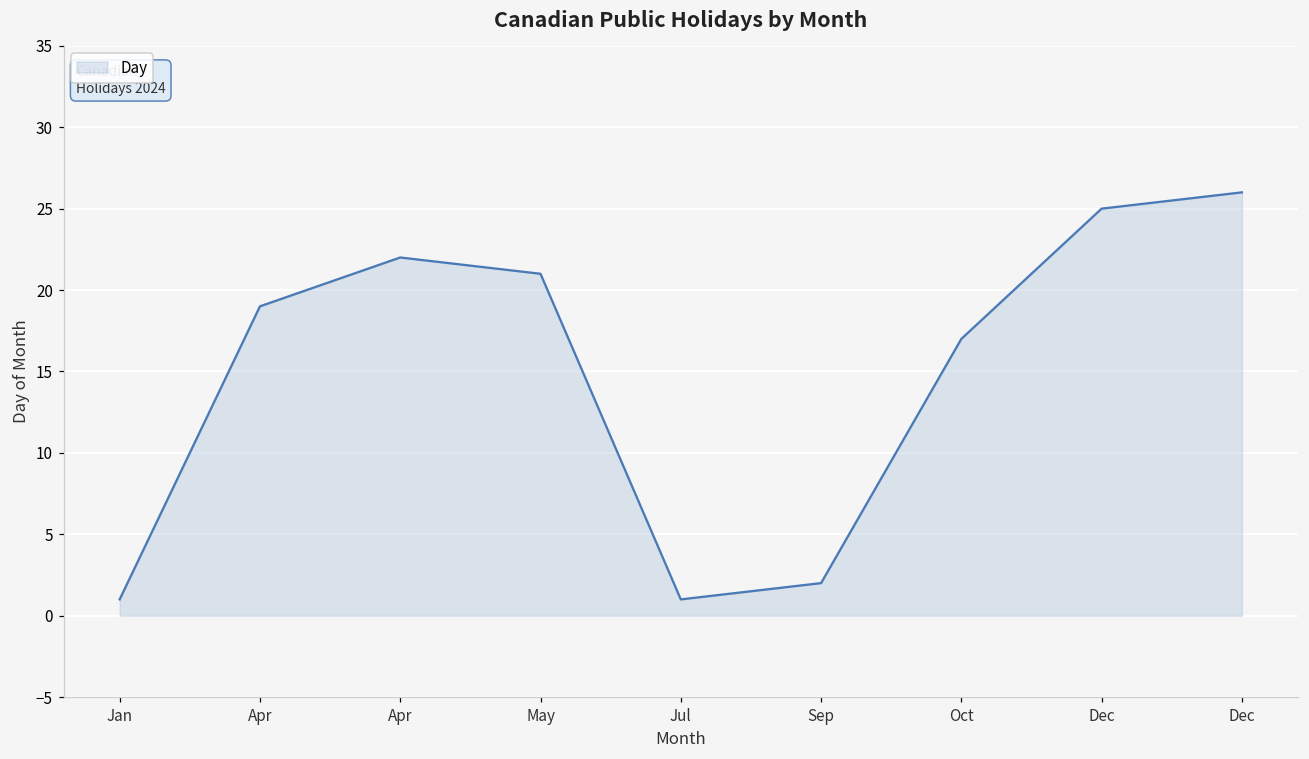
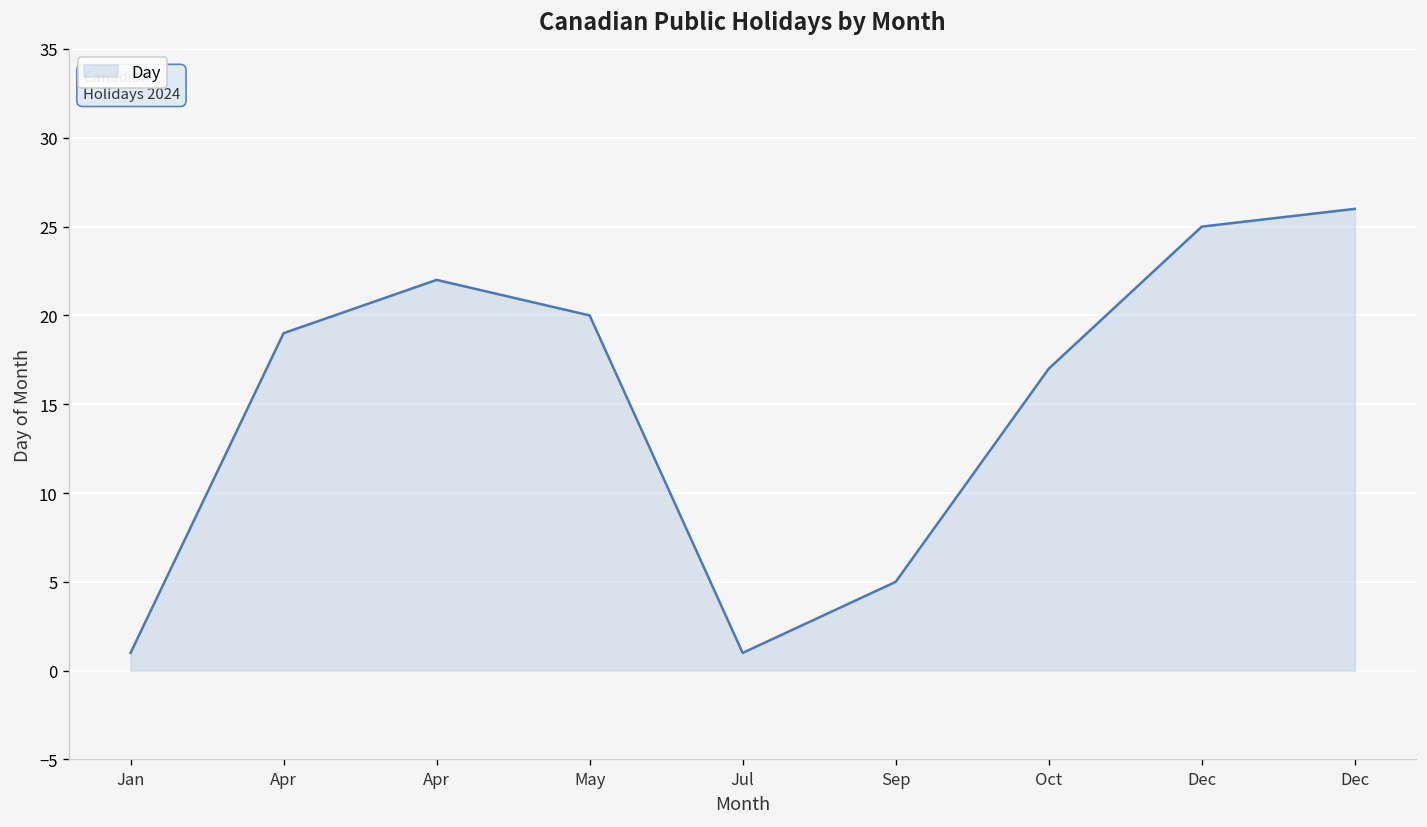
  {
    "Jan": 1,
-   "May": 21,
+   "May": 20,
    "Jul": 1,
-   "Sep": 2,
+   "Sep": 5,
    "Oct": 17
  }
